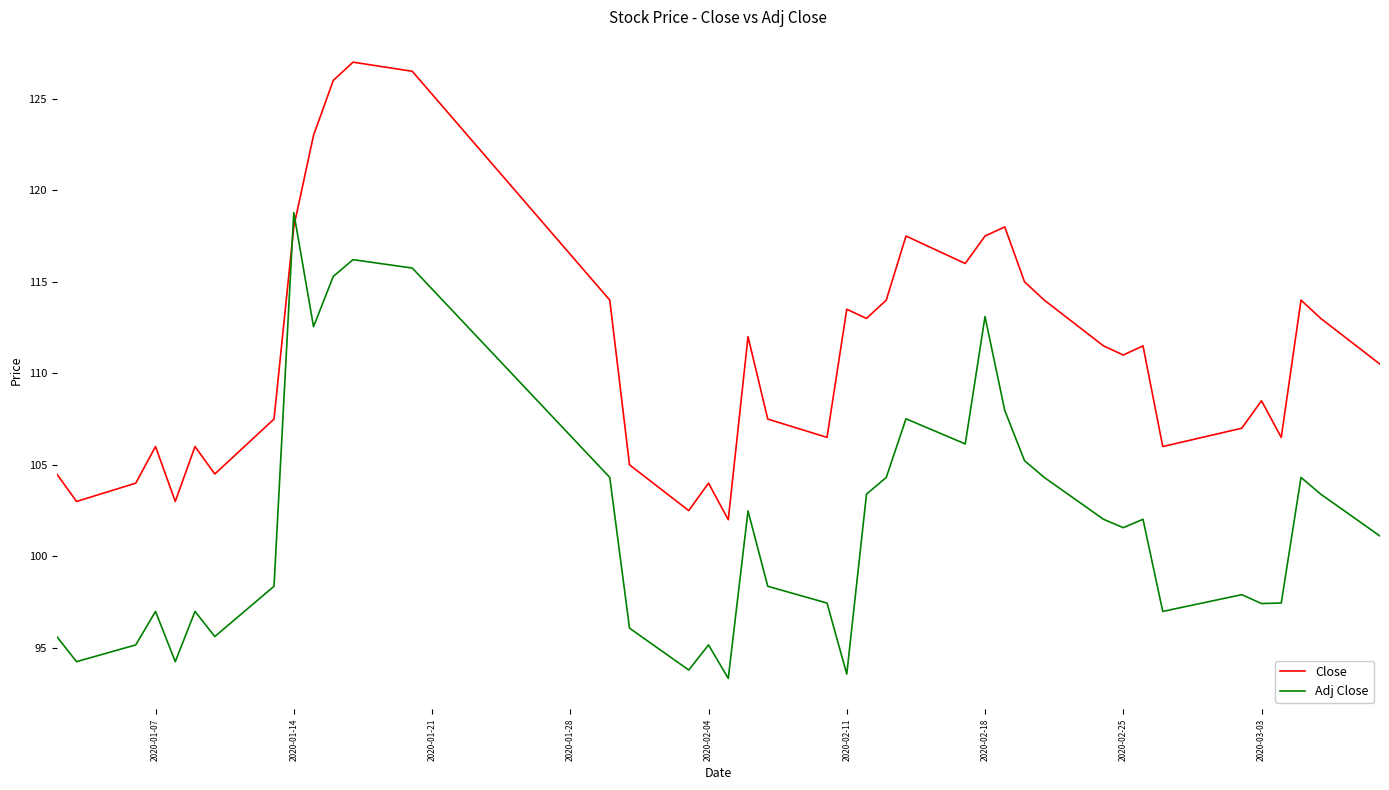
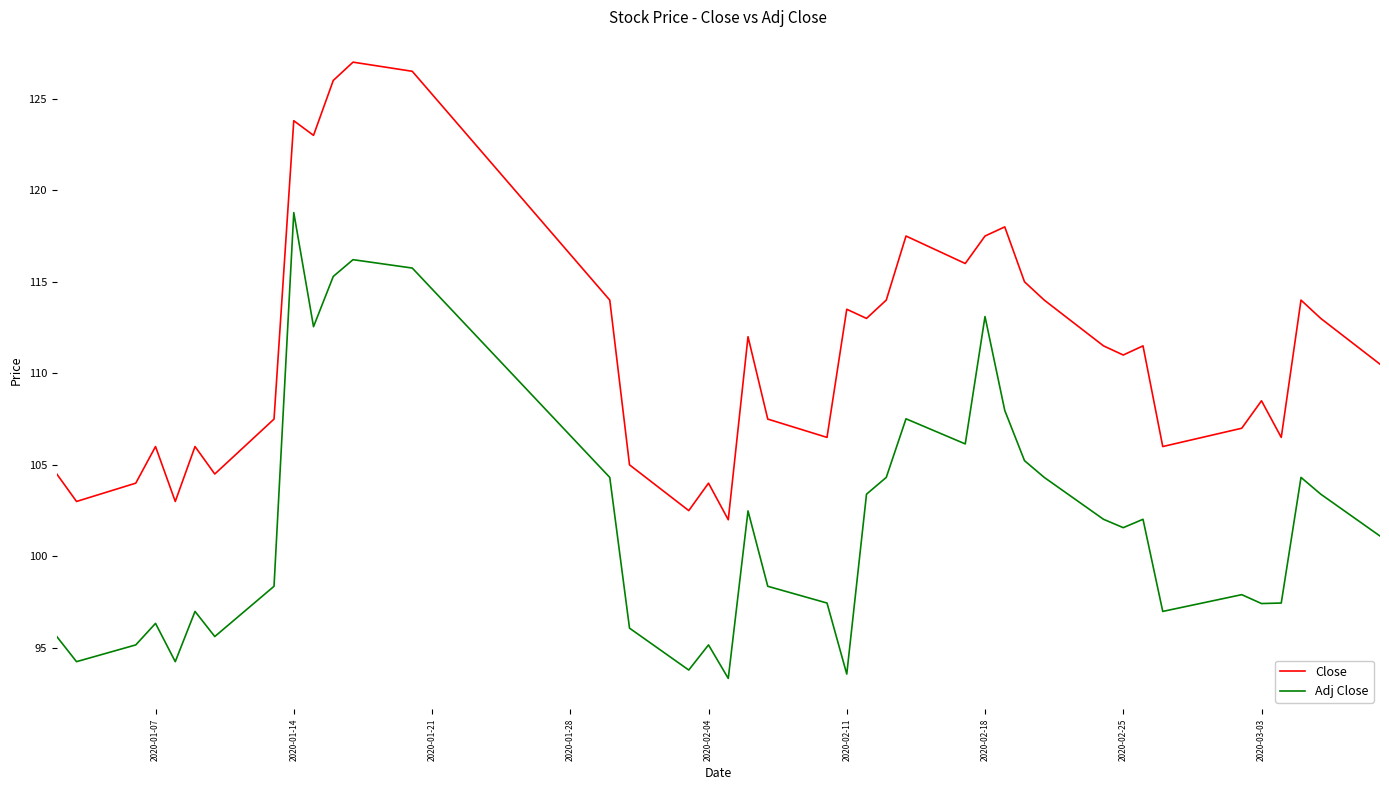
  {
    "Close": {
      "2020-01-07": 106.0,
-     "2020-01-14": 118.0,
+     "2020-01-14": 123.8,
      "2020-02-04": 104.0,
      "2020-02-11": 113.5,
      "2020-02-18": 117.5,
      "2020-02-25": 111.0,
      "2020-03-03": 108.5
    },
    "Adj Close": {
-     "2020-01-07": 97.0,
+     "2020-01-07": 96.3,
      "2020-01-14": 118.8,
      "2020-02-04": 95.2,
      "2020-02-11": 93.6,
      "2020-02-18": 113.1,
      "2020-02-25": 101.6,
      "2020-03-03": 97.4
    }
  }
